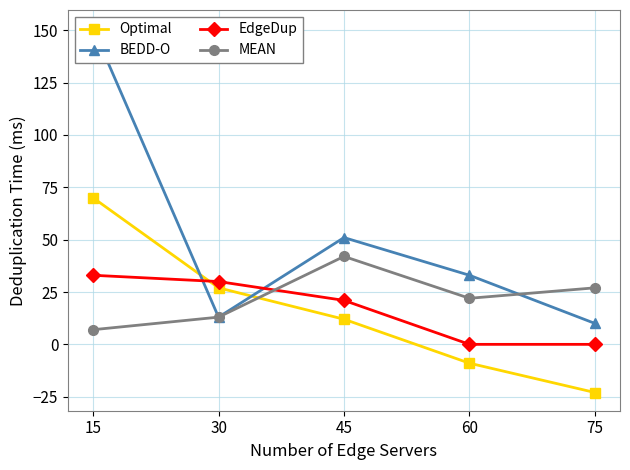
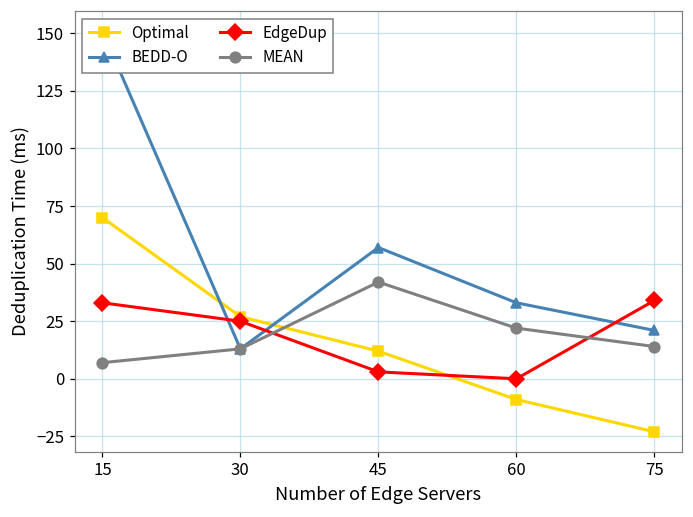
  {
    "Optimal": {
      "15": 70,
      "30": 27,
      "45": 12,
      "60": -9,
      "75": -23
    },
    "BEDD-O": {
-     "45": 51,
+     "45": 57,
      "60": 33,
-     "75": 10
+     "75": 21
    },
    "EdgeDup": {
      "15": 33,
-     "30": 30,
-     "45": 21,
+     "30": 25,
+     "45": 3,
      "60": 0,
-     "75": 0
+     "75": 34
    },
    "MEAN": {
      "15": 7,
      "45": 42,
      "60": 22,
-     "75": 27
+     "75": 14
    }
  }
